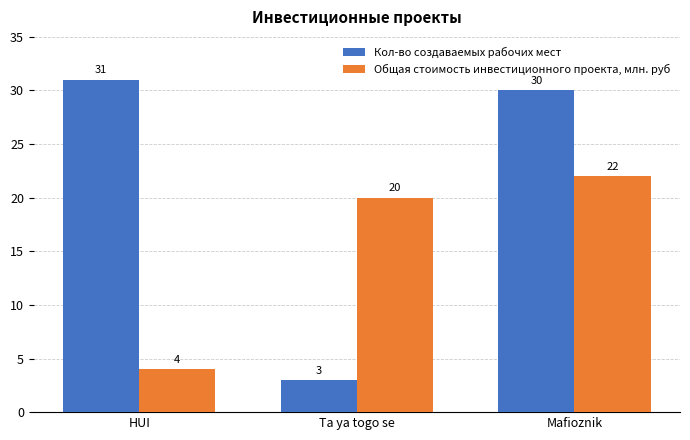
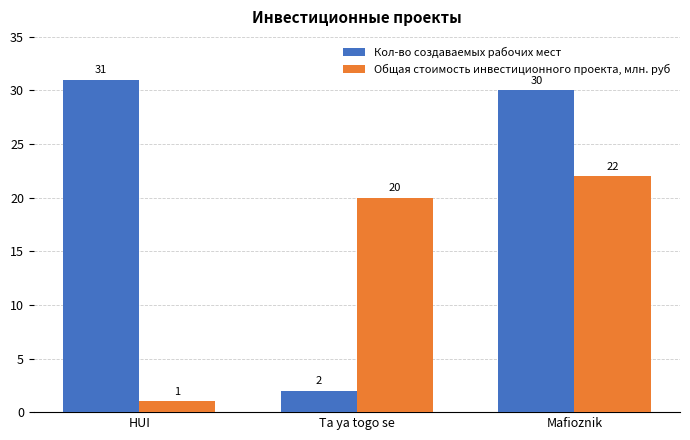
  {
    "Кол-во создаваемых рабочих мест": {
      "HUI": 31,
-     "Ta ya togo se": 3,
+     "Ta ya togo se": 2,
      "Mafioznik": 30
    },
    "Общая стоимость инвестиционного проекта, млн. руб": {
-     "HUI": 4,
+     "HUI": 1,
      "Ta ya togo se": 20,
      "Mafioznik": 22
    }
  }
